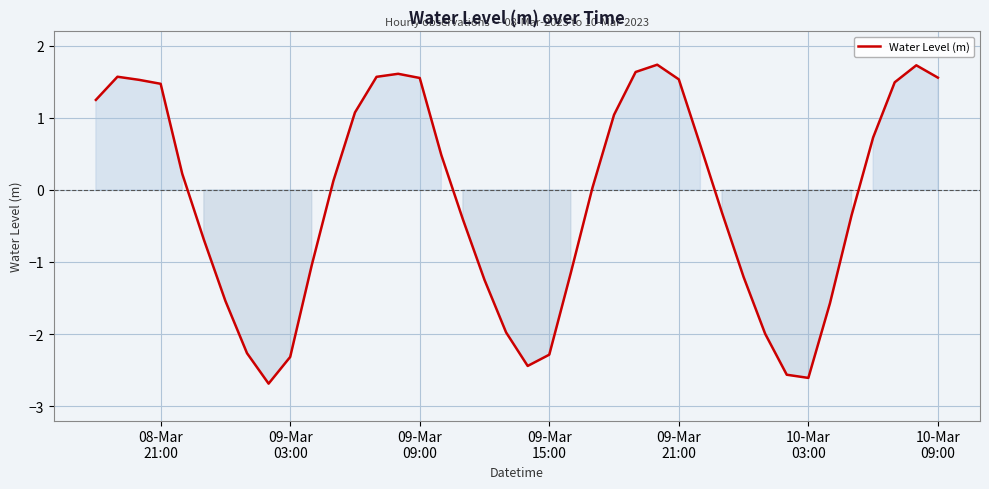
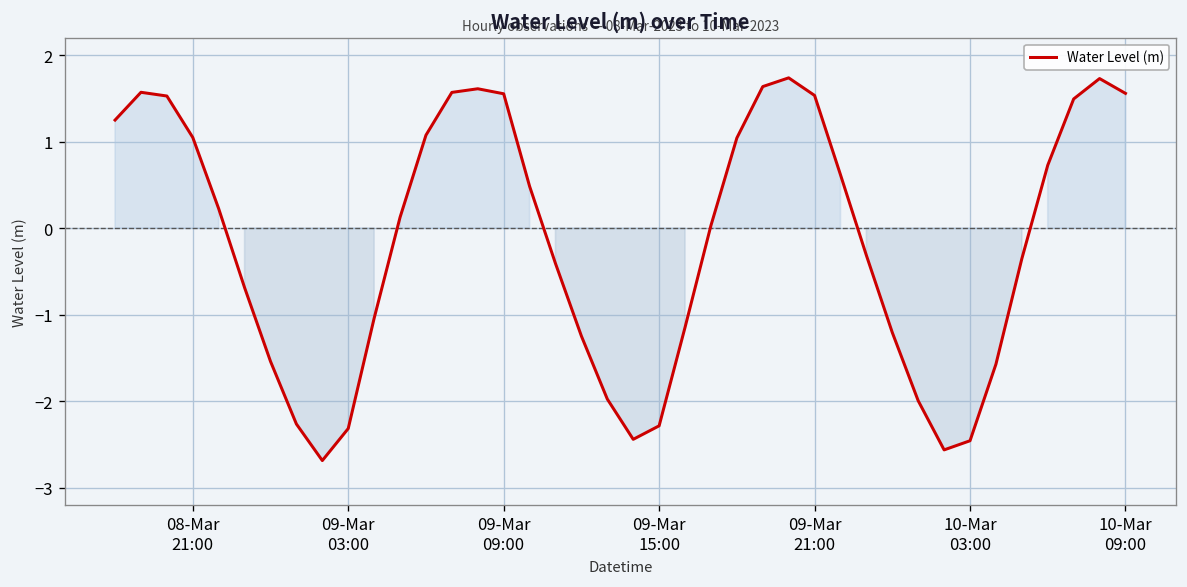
  {
-   "08-Mar 21:00": 1.5,
+   "08-Mar 21:00": 1.0,
    "09-Mar 03:00": -2.3,
    "09-Mar 09:00": 1.6,
    "09-Mar 15:00": -2.3,
    "09-Mar 21:00": 1.5,
-   "10-Mar 03:00": -2.6,
+   "10-Mar 03:00": -2.5,
    "10-Mar 09:00": 1.6
  }
